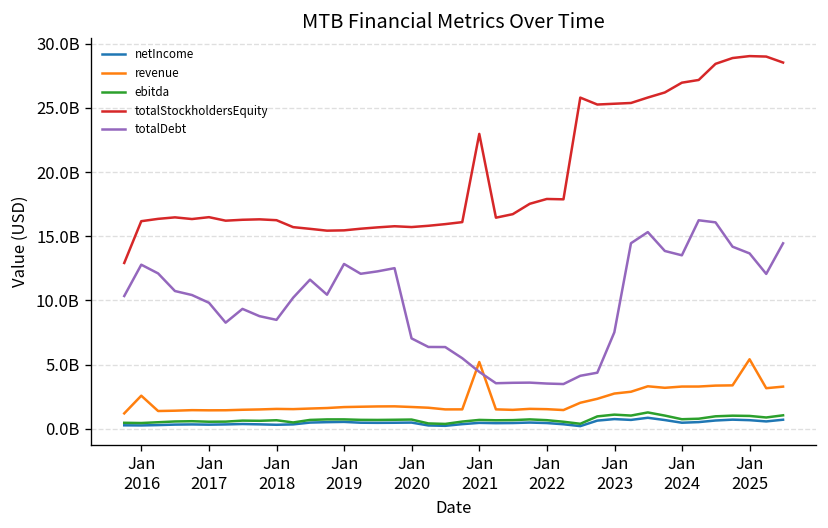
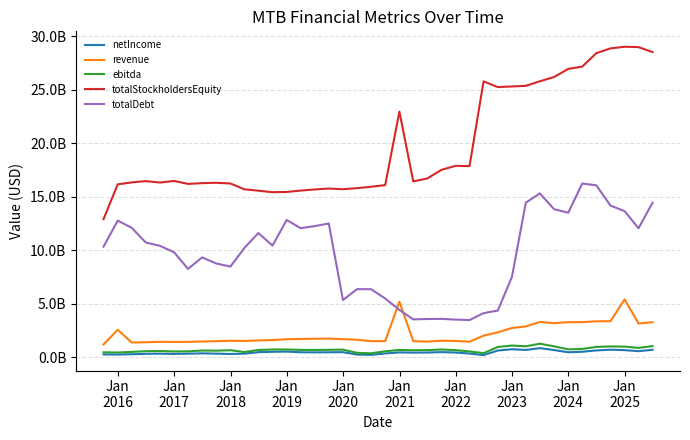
  {
    "netIncome": {
      "Jan 2018": 300000000,
      "Jan 2020": 500000000,
      "Jan 2023": 800000000,
      "Jan 2024": 500000000,
      "Jan 2025": 700000000
    },
    "revenue": {
      "Jan 2016": 2600000000,
      "Jan 2017": 1400000000,
      "Jan 2018": 1600000000,
      "Jan 2019": 1700000000,
      "Jan 2020": 1700000000,
      "Jan 2021": 5200000000,
      "Jan 2022": 1500000000,
      "Jan 2023": 2800000000,
      "Jan 2024": 3300000000,
      "Jan 2025": 5400000000
    },
    "ebitda": {
      "Jan 2018": 700000000,
      "Jan 2020": 700000000,
      "Jan 2023": 1100000000,
      "Jan 2024": 800000000,
      "Jan 2025": 1000000000
    },
    "totalStockholdersEquity": {
      "Jan 2016": 16200000000,
      "Jan 2017": 16500000000,
      "Jan 2018": 16300000000,
      "Jan 2019": 15500000000,
      "Jan 2020": 15700000000,
      "Jan 2021": 23000000000,
      "Jan 2022": 17900000000,
      "Jan 2023": 25300000000,
      "Jan 2024": 27000000000,
      "Jan 2025": 29000000000
    },
    "totalDebt": {
      "Jan 2016": 12800000000,
      "Jan 2017": 9800000000,
      "Jan 2018": 8500000000,
      "Jan 2019": 12800000000,
-     "Jan 2020": 7000000000,
+     "Jan 2020": 5400000000,
      "Jan 2021": 4400000000,
      "Jan 2022": 3500000000,
      "Jan 2023": 7500000000,
      "Jan 2024": 13500000000,
      "Jan 2025": 13700000000
    }
  }
